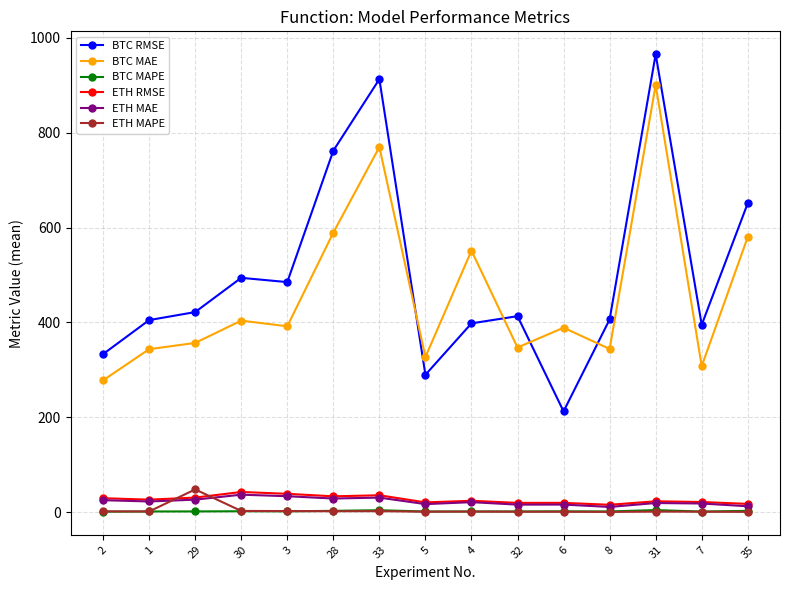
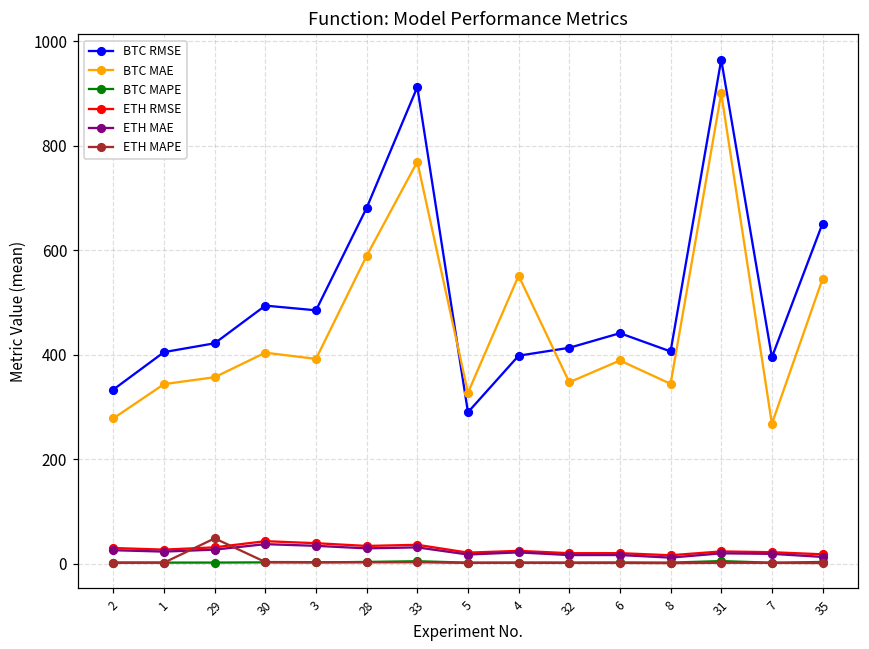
  {
    "BTC RMSE": {
      "2": 330,
      "1": 400,
      "29": 420,
      "30": 490,
      "3": 480,
-     "28": 760,
+     "28": 680,
      "33": 910,
      "5": 290,
      "4": 400,
      "32": 410,
-     "6": 210,
+     "6": 440,
      "8": 410,
      "31": 970,
      "7": 400,
      "35": 650
    },
    "BTC MAE": {
      "2": 280,
      "1": 340,
      "29": 360,
      "30": 400,
      "3": 390,
      "28": 590,
      "33": 770,
      "5": 330,
      "4": 550,
      "32": 350,
      "6": 390,
      "8": 340,
      "31": 900,
-     "7": 310,
-     "35": 580
+     "7": 270,
+     "35": 550
    },
    "BTC MAPE": {
      "29": 0
    },
    "ETH RMSE": {
      "30": 40
    },
    "ETH MAE": {
      "30": 40
    },
    "ETH MAPE": {
      "29": 50
    }
  }
